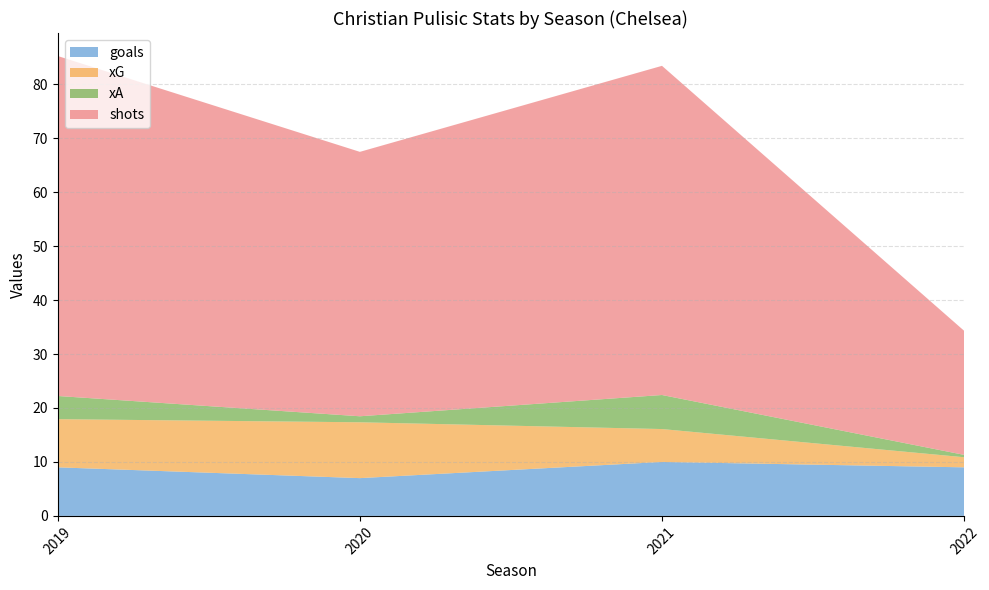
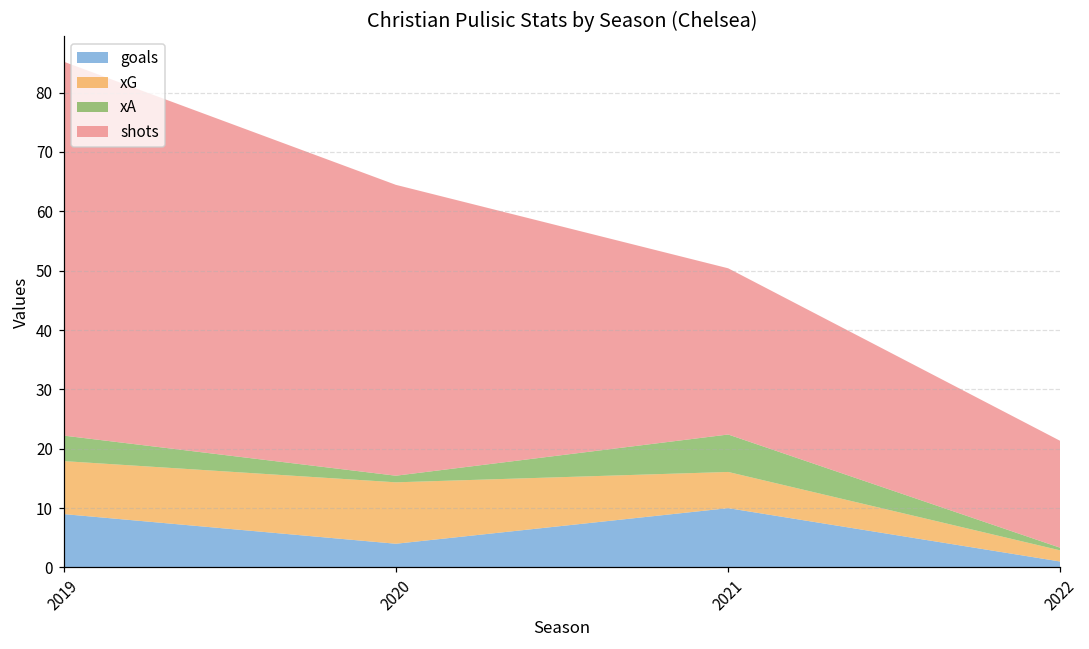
  {
    "goals": {
      "2019": 9,
-     "2020": 7,
+     "2020": 4,
      "2021": 10,
-     "2022": 9
+     "2022": 1
    },
    "xG": {
      "2019": 9,
      "2020": 10,
      "2021": 6
    },
    "xA": {
      "2019": 4,
      "2020": 1,
      "2021": 6
    },
    "shots": {
      "2019": 63,
      "2020": 49,
-     "2021": 61,
-     "2022": 23
+     "2021": 28,
+     "2022": 18
    }
  }
